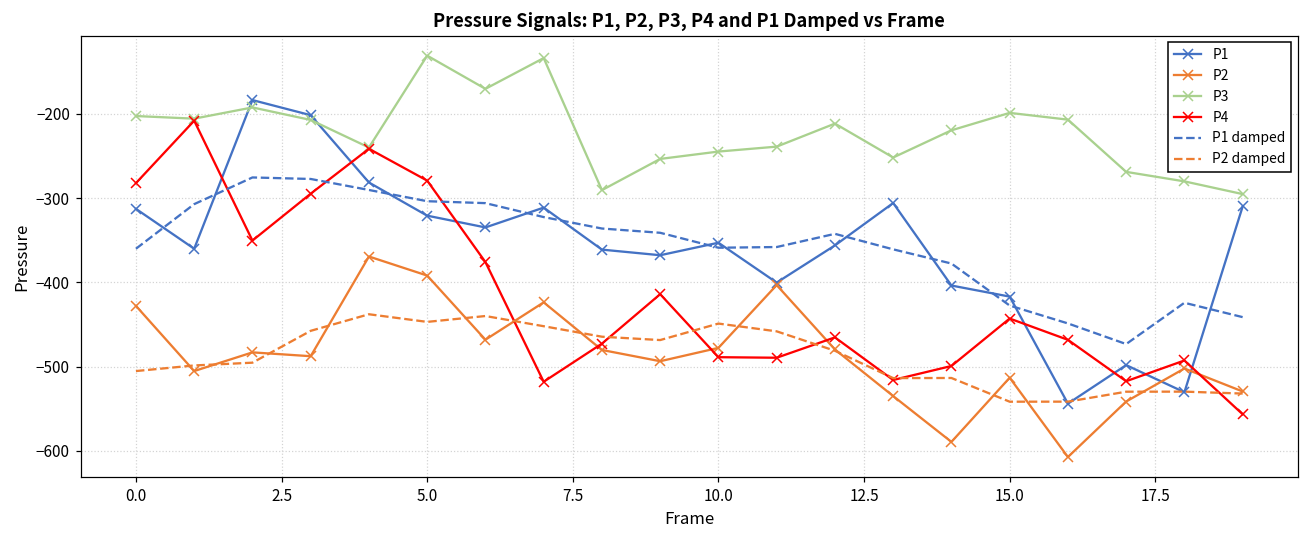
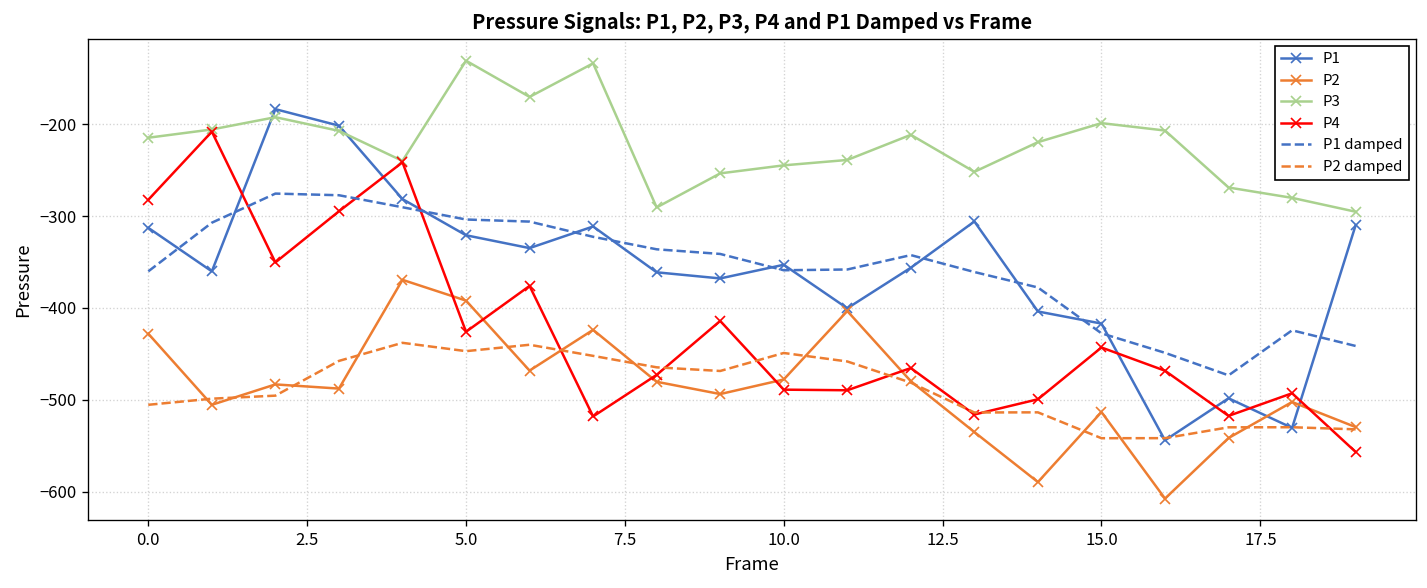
  {
    "P3": {
-     "0.0": -200,
+     "0.0": -210,
      "5.0": -130,
      "10.0": -240,
      "15.0": -200
    },
    "P4": {
      "0.0": -280,
-     "5.0": -280,
+     "5.0": -430,
      "10.0": -490,
      "15.0": -440
    }
  }
